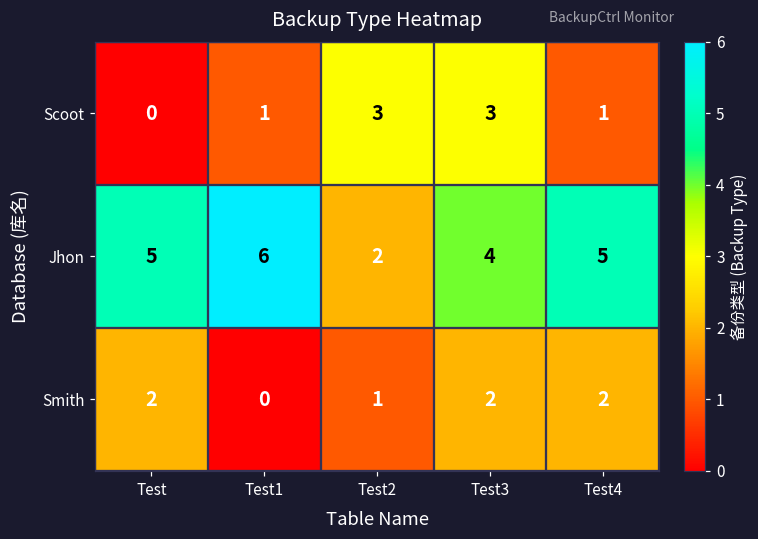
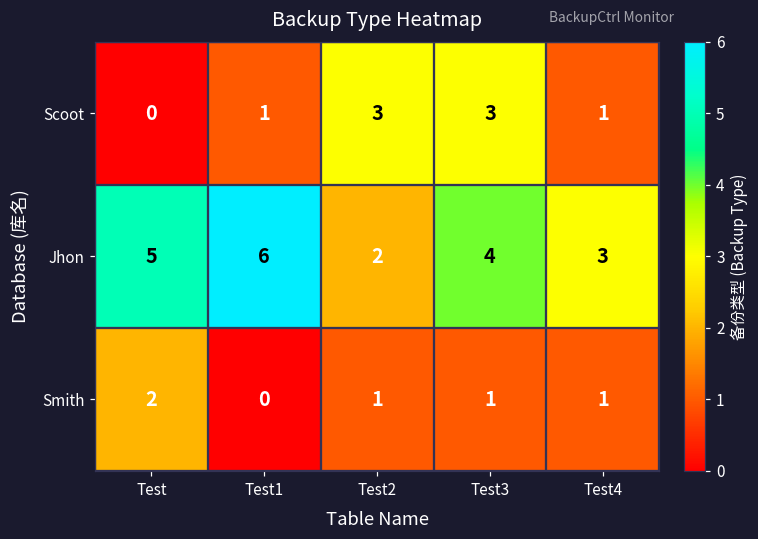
  {
    "Scoot": {
      "Test": 0,
      "Test1": 1,
      "Test2": 3,
      "Test3": 3,
      "Test4": 1
    },
    "Jhon": {
      "Test": 5,
      "Test1": 6,
      "Test2": 2,
      "Test3": 4,
-     "Test4": 5
+     "Test4": 3
    },
    "Smith": {
      "Test": 2,
      "Test1": 0,
      "Test2": 1,
-     "Test3": 2,
-     "Test4": 2
+     "Test3": 1,
+     "Test4": 1
    }
  }
